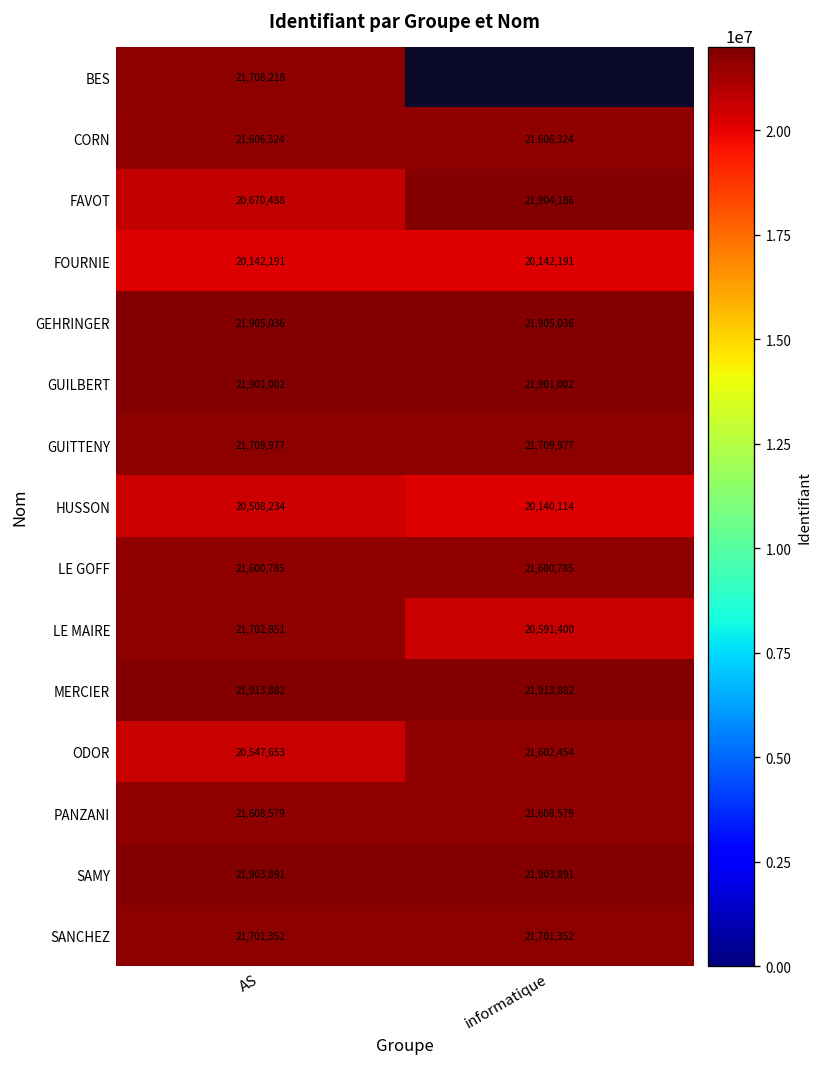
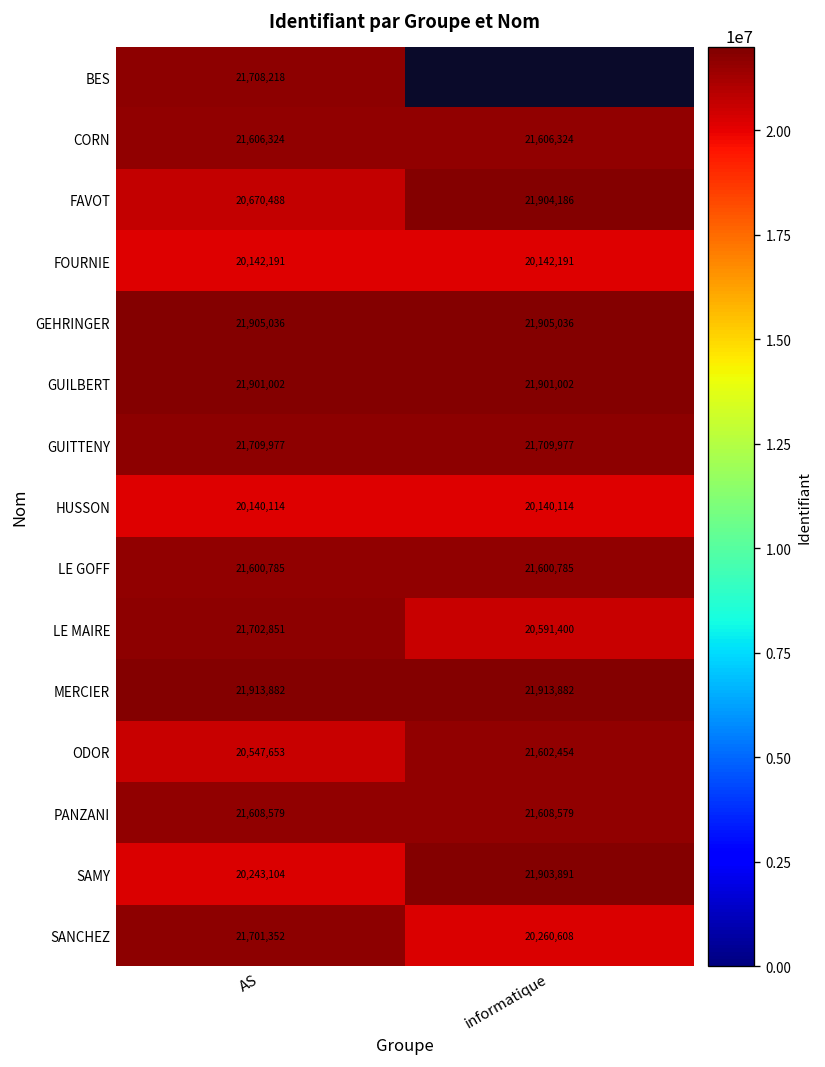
  {
    "BES": {
      "AS": "21,708,218"
    },
    "CORN": {
      "AS": "21,606,324",
      "informatique": "21,606,324"
    },
    "FAVOT": {
      "AS": "20,670,488",
      "informatique": "21,904,186"
    },
    "FOURNIE": {
      "AS": "20,142,191",
      "informatique": "20,142,191"
    },
    "GEHRINGER": {
      "AS": "21,905,036",
      "informatique": "21,905,036"
    },
    "GUILBERT": {
      "AS": "21,901,002",
      "informatique": "21,901,002"
    },
    "GUITTENY": {
      "AS": "21,709,977",
      "informatique": "21,709,977"
    },
    "HUSSON": {
-     "AS": "20,508,234",
+     "AS": "20,140,114",
      "informatique": "20,140,114"
    },
    "LE GOFF": {
      "AS": "21,600,785",
      "informatique": "21,600,785"
    },
    "LE MAIRE": {
      "AS": "21,702,851",
      "informatique": "20,591,400"
    },
    "MERCIER": {
      "AS": "21,913,882",
      "informatique": "21,913,882"
    },
    "ODOR": {
      "AS": "20,547,653",
      "informatique": "21,602,454"
    },
    "PANZANI": {
      "AS": "21,608,579",
      "informatique": "21,608,579"
    },
    "SAMY": {
-     "AS": "21,903,891",
+     "AS": "20,243,104",
      "informatique": "21,903,891"
    },
    "SANCHEZ": {
      "AS": "21,701,352",
-     "informatique": "21,701,352"
+     "informatique": "20,260,608"
    }
  }
